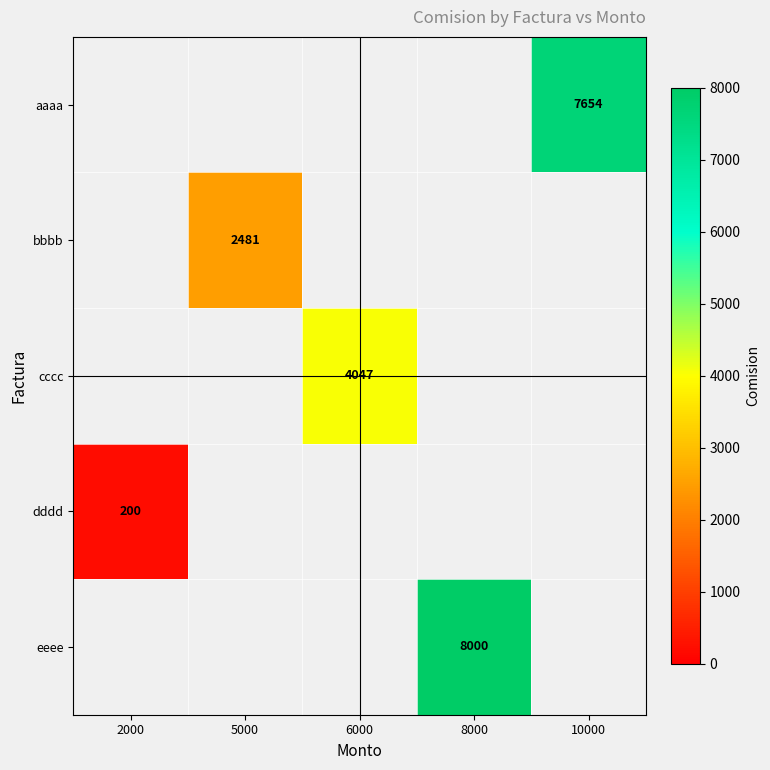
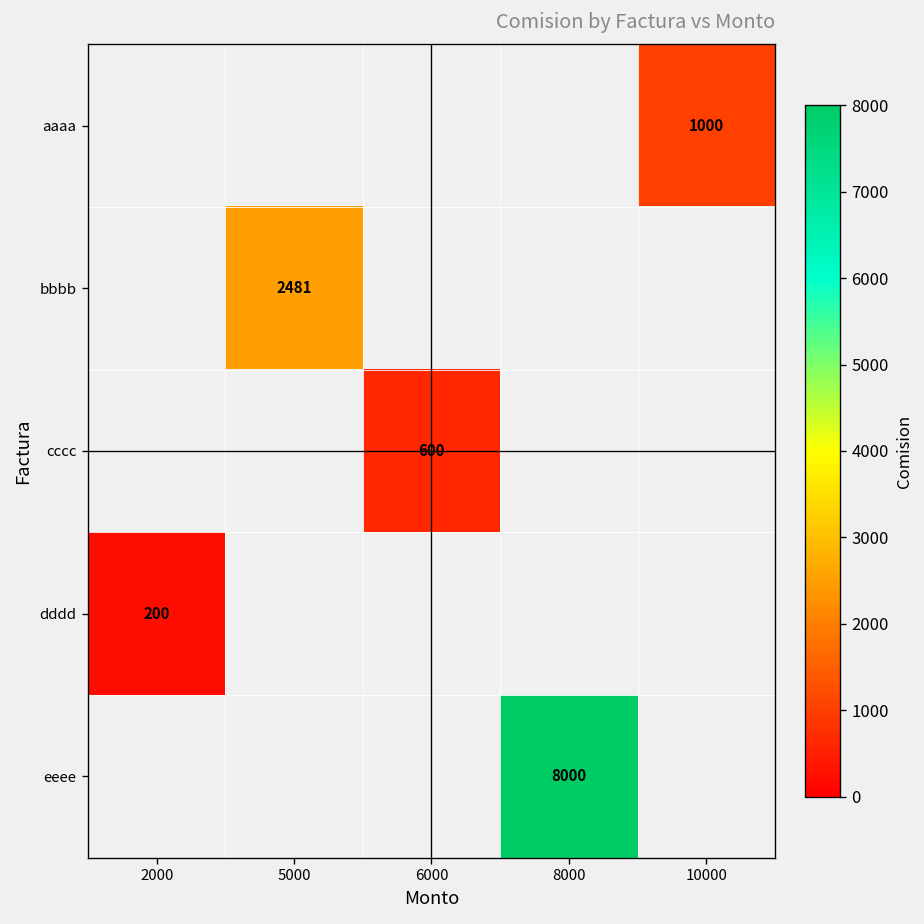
  {
    "aaaa": {
-     "10000": 7654
+     "10000": 1000
    },
    "bbbb": {
      "5000": 2481
    },
    "cccc": {
-     "6000": 4047
+     "6000": 600
    },
    "dddd": {
      "2000": 200
    },
    "eeee": {
      "8000": 8000
    }
  }
